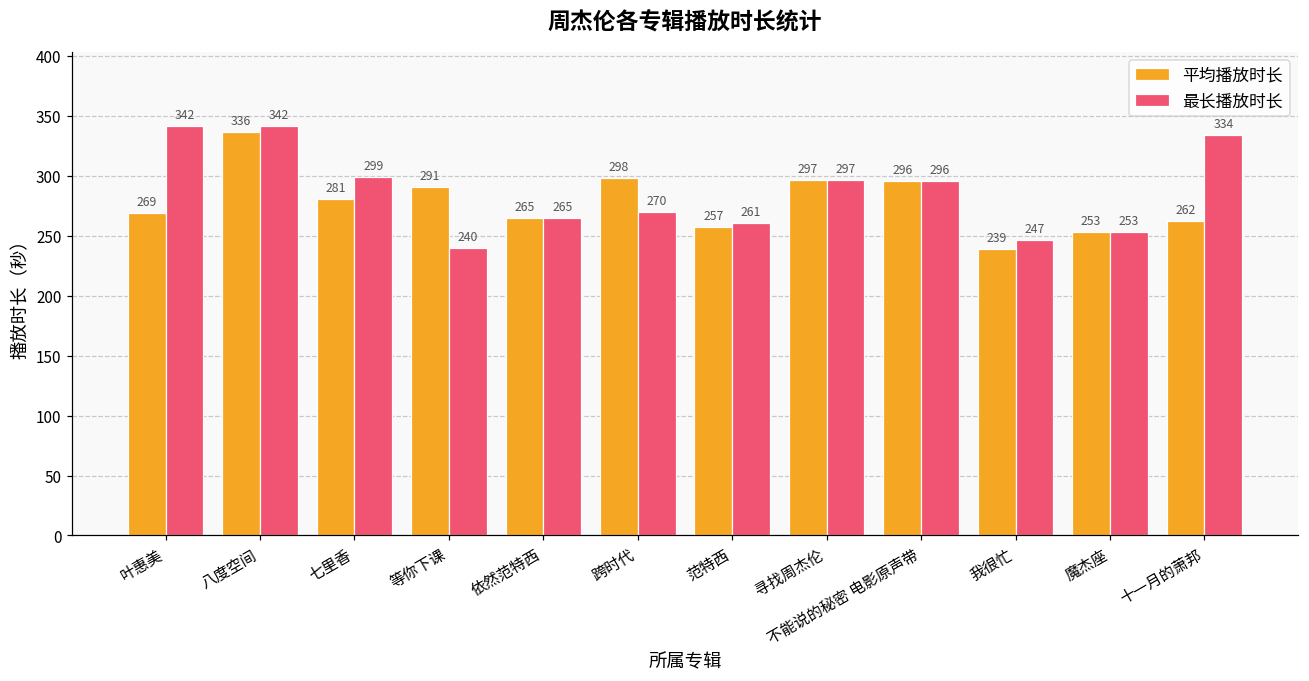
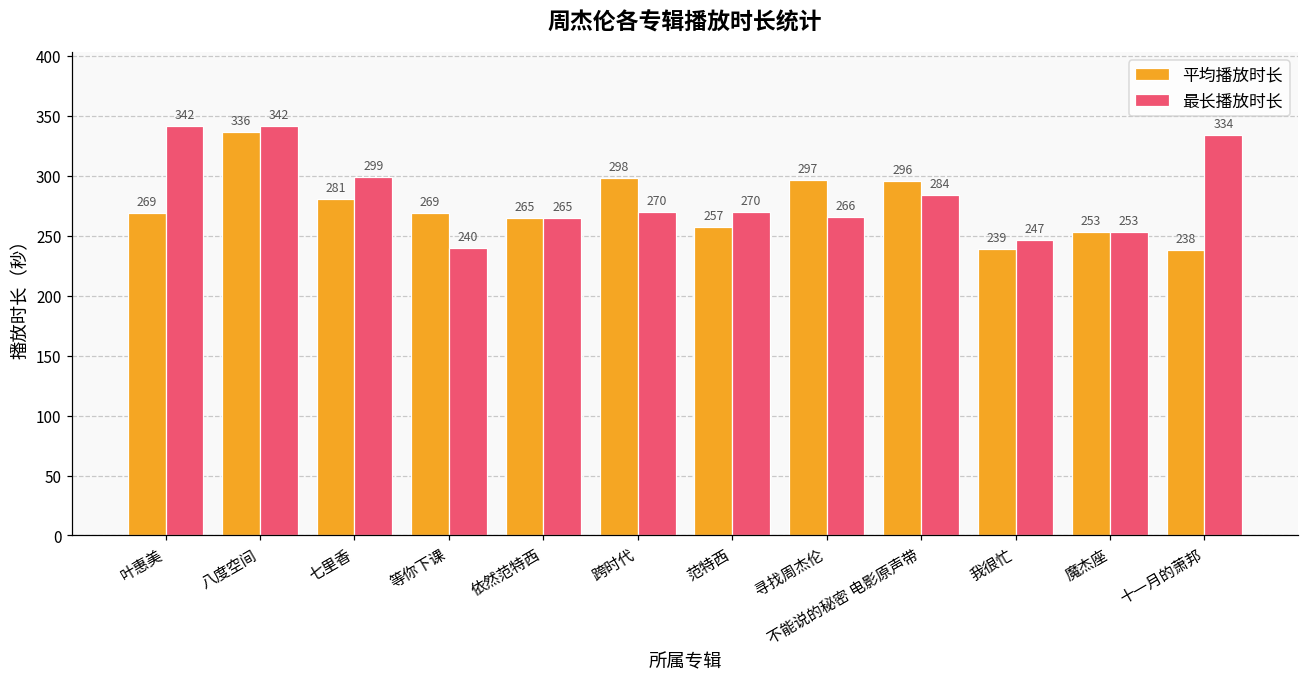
  {
    "平均播放时长": {
      "叶惠美": 269,
      "八度空间": 336,
      "七里香": 281,
-     "等你下课": 291,
+     "等你下课": 269,
      "依然范特西": 265,
      "跨时代": 298,
      "范特西": 257,
      "寻找周杰伦": 297,
      "不能说的秘密 电影原声带": 296,
      "我很忙": 239,
      "魔杰座": 253,
-     "十一月的萧邦": 262
+     "十一月的萧邦": 238
    },
    "最长播放时长": {
      "叶惠美": 342,
      "八度空间": 342,
      "七里香": 299,
      "等你下课": 240,
      "依然范特西": 265,
      "跨时代": 270,
-     "范特西": 261,
-     "寻找周杰伦": 297,
-     "不能说的秘密 电影原声带": 296,
+     "范特西": 270,
+     "寻找周杰伦": 266,
+     "不能说的秘密 电影原声带": 284,
      "我很忙": 247,
      "魔杰座": 253,
      "十一月的萧邦": 334
    }
  }
